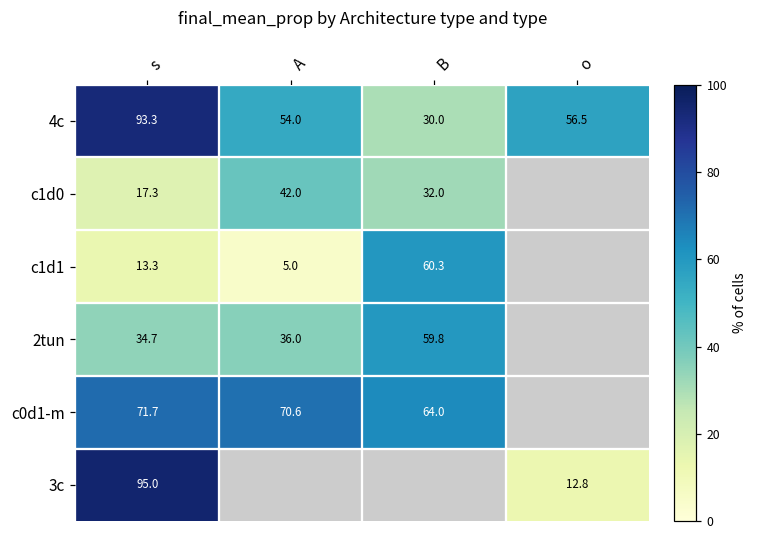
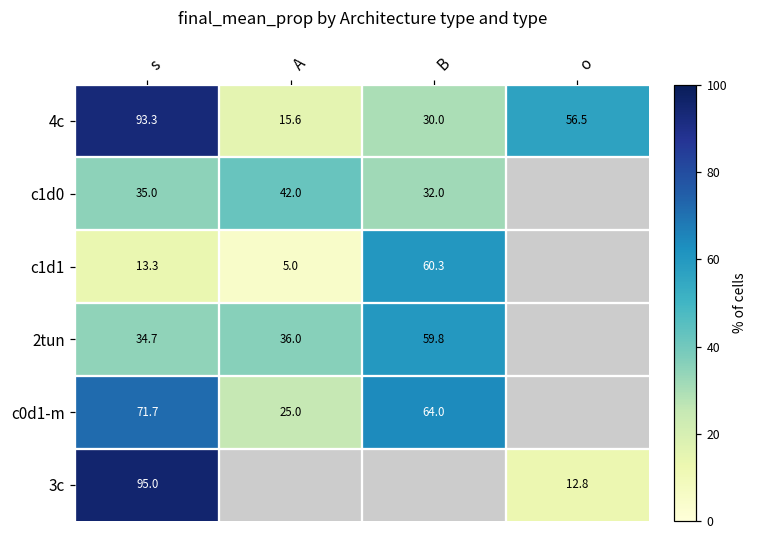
  {
    "4c": {
      "s": 93.3,
-     "A": 54.0,
+     "A": 15.6,
      "B": 30.0,
      "o": 56.5
    },
    "c1d0": {
-     "s": 17.3,
+     "s": 35.0,
      "A": 42.0,
      "B": 32.0
    },
    "c1d1": {
      "s": 13.3,
      "A": 5.0,
      "B": 60.3
    },
    "2tun": {
      "s": 34.7,
      "A": 36.0,
      "B": 59.8
    },
    "c0d1-m": {
      "s": 71.7,
-     "A": 70.6,
+     "A": 25.0,
      "B": 64.0
    },
    "3c": {
      "s": 95.0,
      "o": 12.8
    }
  }
